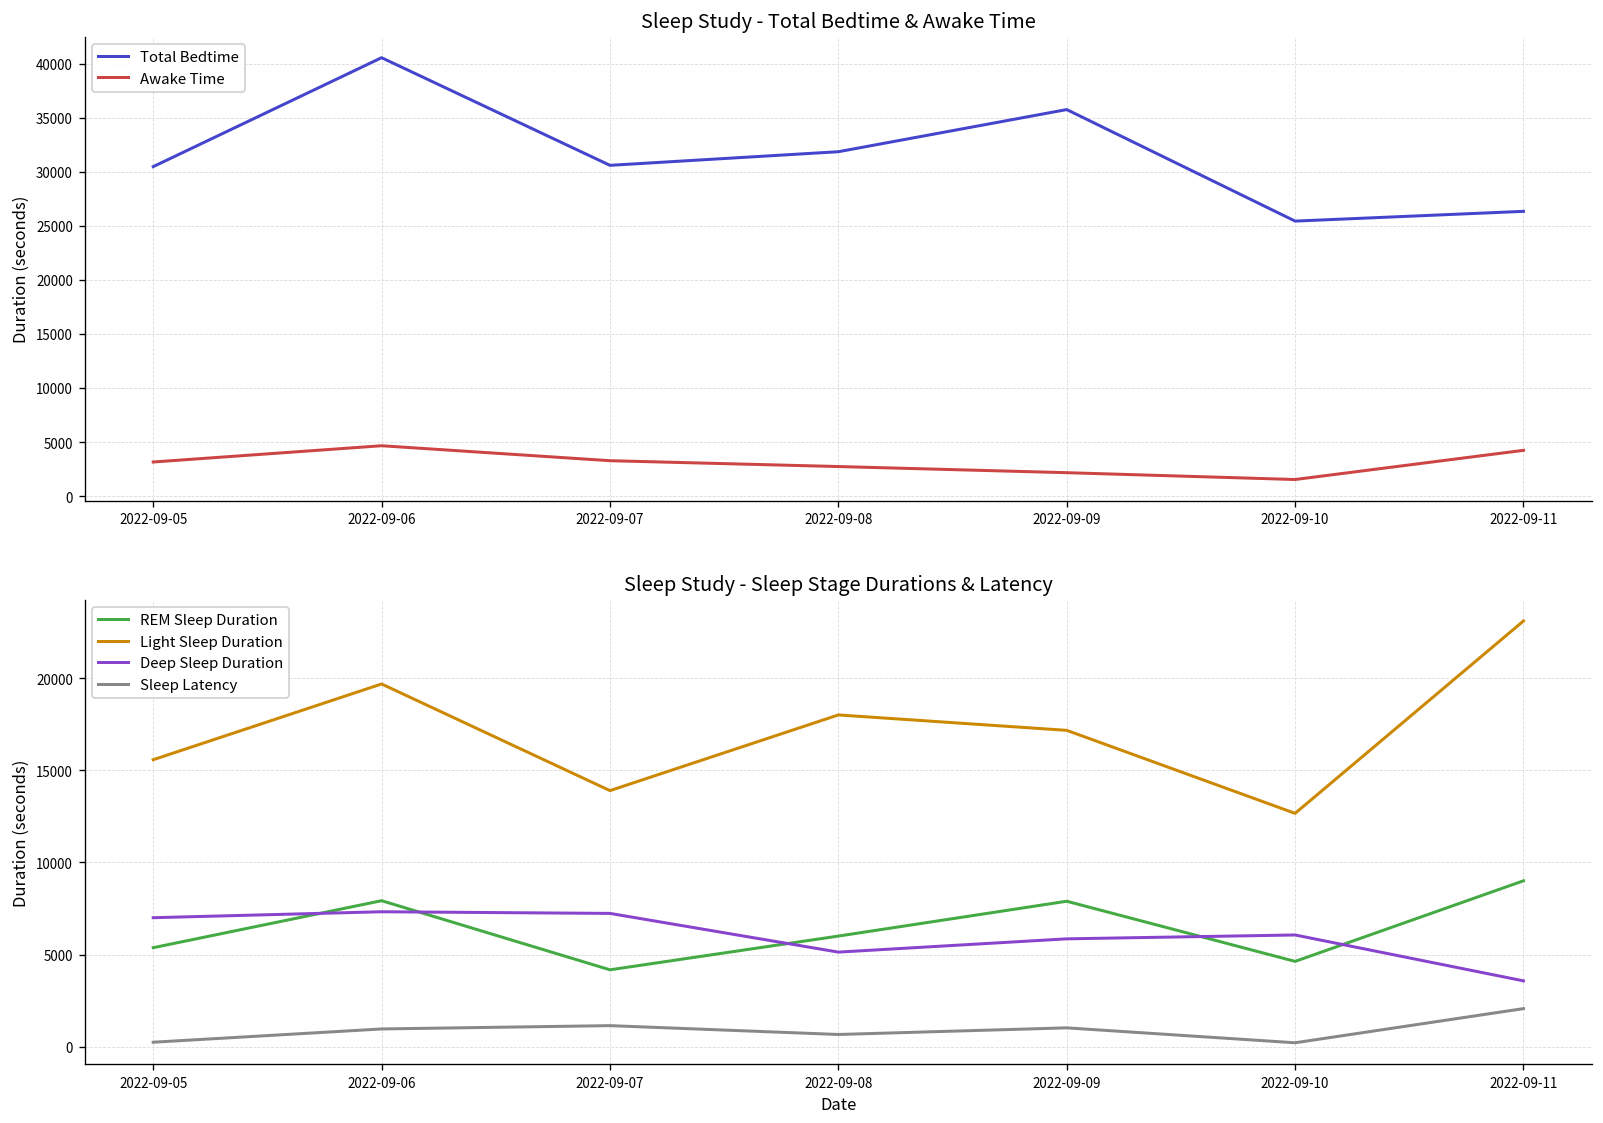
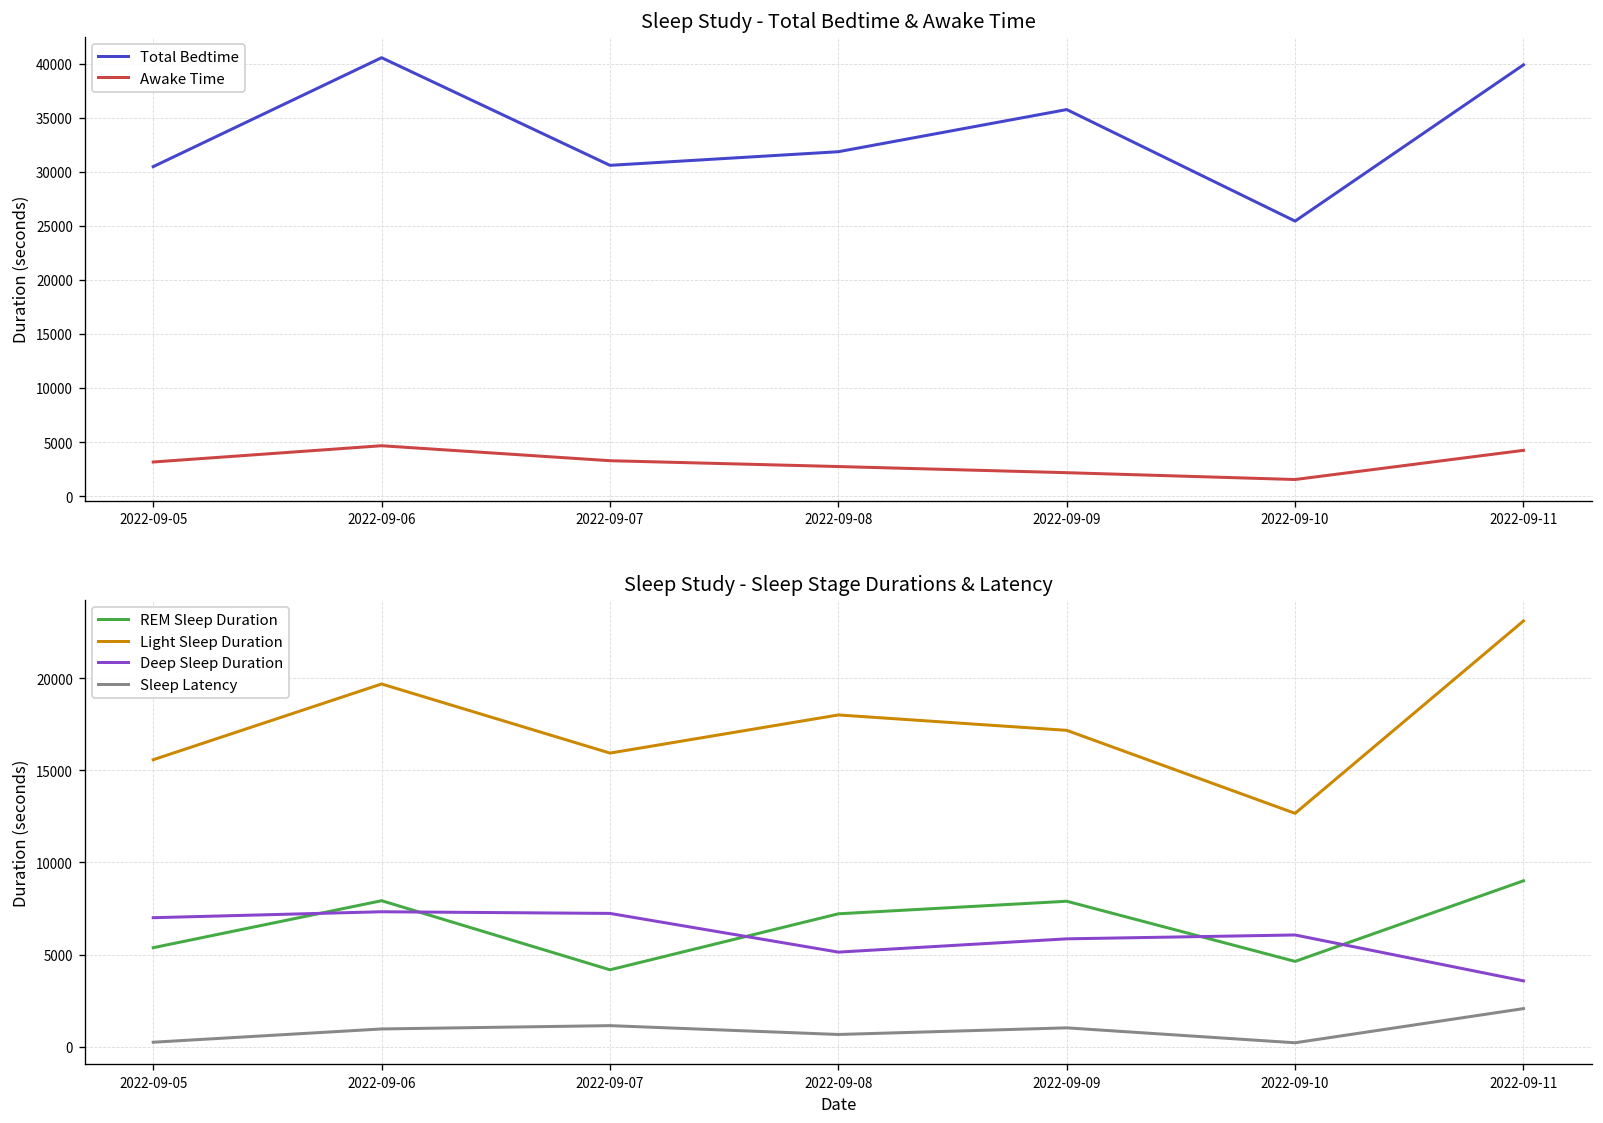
  {
    "Sleep Study - Total Bedtime & Awake Time": {
      "Total Bedtime": {
        "2022-09-05": 30000,
        "2022-09-06": 41000,
        "2022-09-07": 31000,
        "2022-09-08": 32000,
        "2022-09-09": 36000,
        "2022-09-10": 25000,
-       "2022-09-11": 26000
+       "2022-09-11": 40000
      },
      "Awake Time": {
        "2022-09-05": 3000,
        "2022-09-06": 5000,
        "2022-09-07": 3000,
        "2022-09-08": 3000,
        "2022-09-09": 2000,
        "2022-09-10": 2000,
        "2022-09-11": 4000
      }
    },
    "Sleep Study - Sleep Stage Durations & Latency": {
      "REM Sleep Duration": {
        "2022-09-05": 5400,
        "2022-09-06": 7900,
        "2022-09-07": 4200,
-       "2022-09-08": 6000,
+       "2022-09-08": 7200,
        "2022-09-09": 7900,
        "2022-09-10": 4600,
        "2022-09-11": 9000
      },
      "Light Sleep Duration": {
        "2022-09-05": 15600,
        "2022-09-06": 19700,
-       "2022-09-07": 13900,
+       "2022-09-07": 15900,
        "2022-09-08": 18000,
        "2022-09-09": 17200,
        "2022-09-10": 12700,
        "2022-09-11": 23100
      },
      "Deep Sleep Duration": {
        "2022-09-05": 7000,
        "2022-09-06": 7300,
        "2022-09-07": 7200,
        "2022-09-08": 5100,
        "2022-09-09": 5900,
        "2022-09-10": 6100,
        "2022-09-11": 3600
      },
      "Sleep Latency": {
        "2022-09-05": 200,
        "2022-09-06": 1000,
        "2022-09-07": 1100,
        "2022-09-08": 700,
        "2022-09-09": 1000,
        "2022-09-10": 200,
        "2022-09-11": 2100
      }
    }
  }
